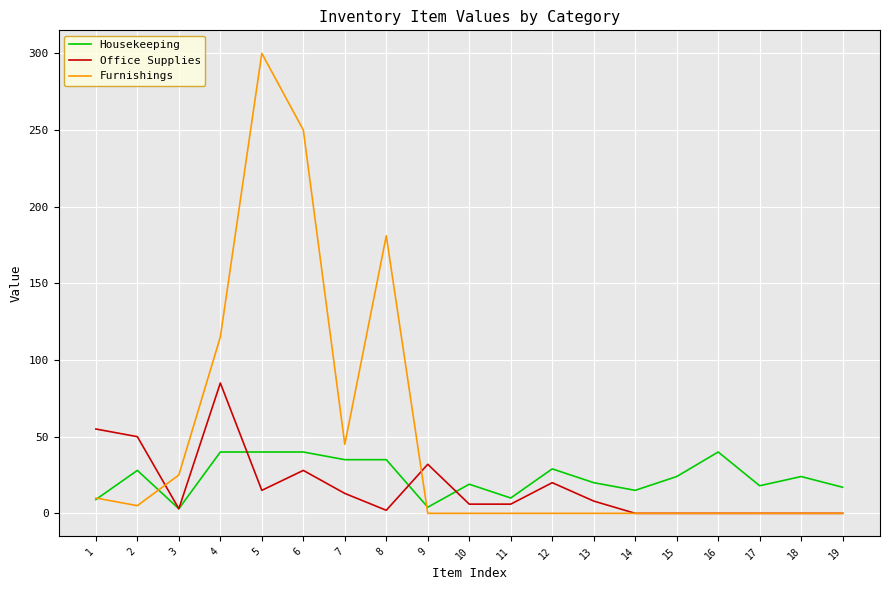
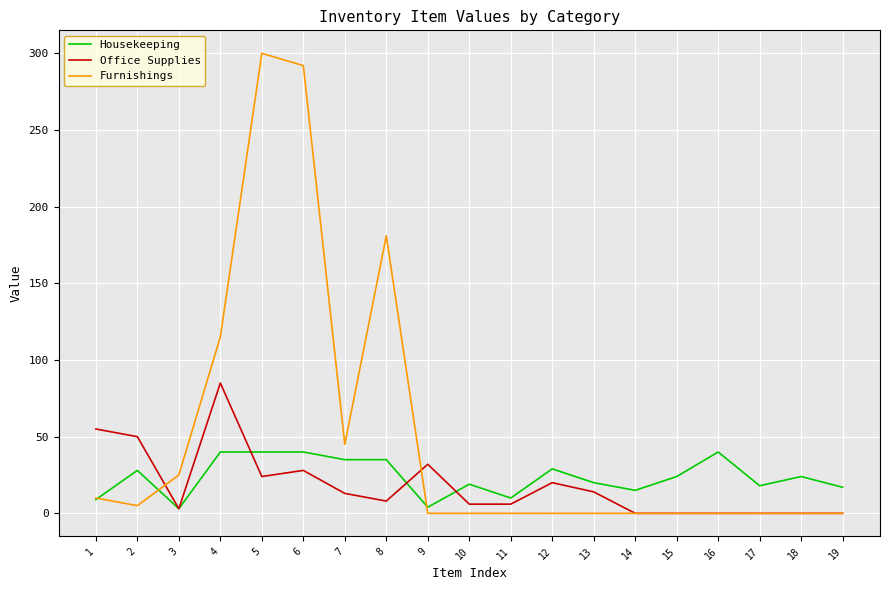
  {
    "Housekeeping": {
      "2": 28,
      "4": 40,
      "5": 40,
      "6": 40,
      "7": 35,
      "8": 35,
      "9": 4,
      "10": 19,
      "11": 10,
      "12": 29,
      "13": 20,
      "14": 15,
      "15": 24,
      "16": 40,
      "17": 18,
      "18": 24,
      "19": 17
    },
    "Office Supplies": {
      "1": 55,
      "2": 50,
      "4": 85,
-     "5": 15,
+     "5": 24,
      "6": 28,
      "7": 13,
-     "8": 2,
+     "8": 8,
      "9": 32,
      "10": 6,
      "11": 6,
      "12": 20,
-     "13": 8
+     "13": 14
    },
    "Furnishings": {
      "2": 5,
      "3": 25,
      "4": 115,
      "5": 300,
-     "6": 250,
+     "6": 292,
      "7": 45,
      "8": 181,
      "9": 0,
      "10": 0,
      "11": 0,
      "12": 0,
      "13": 0
    }
  }
